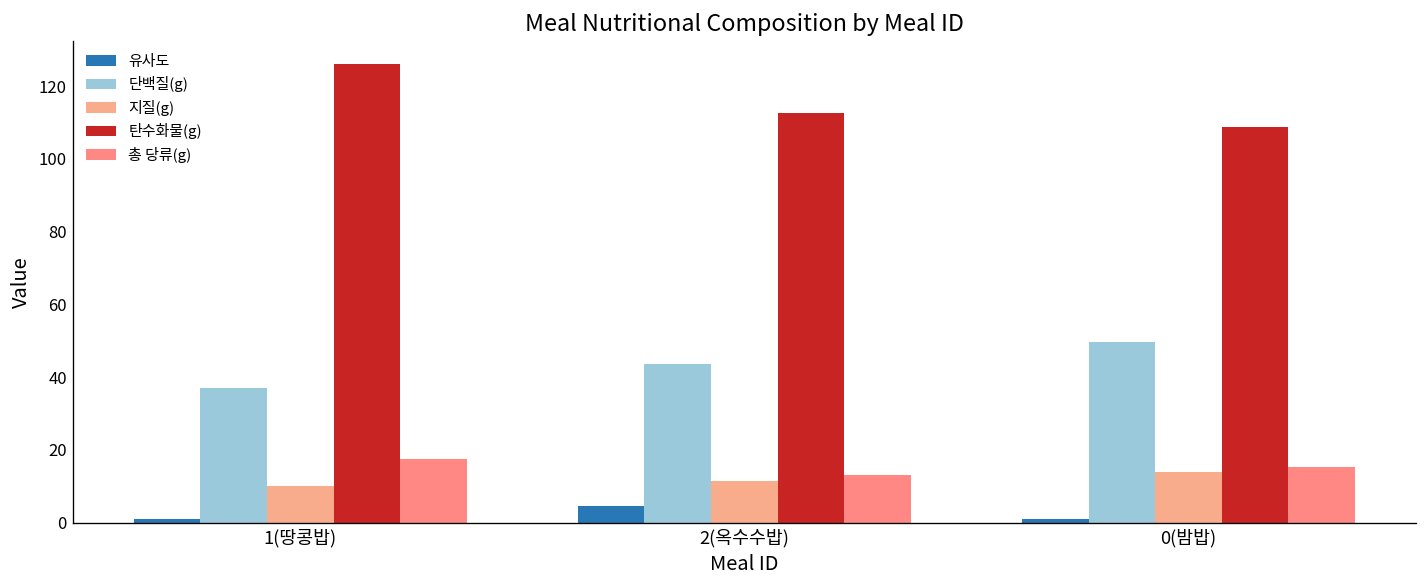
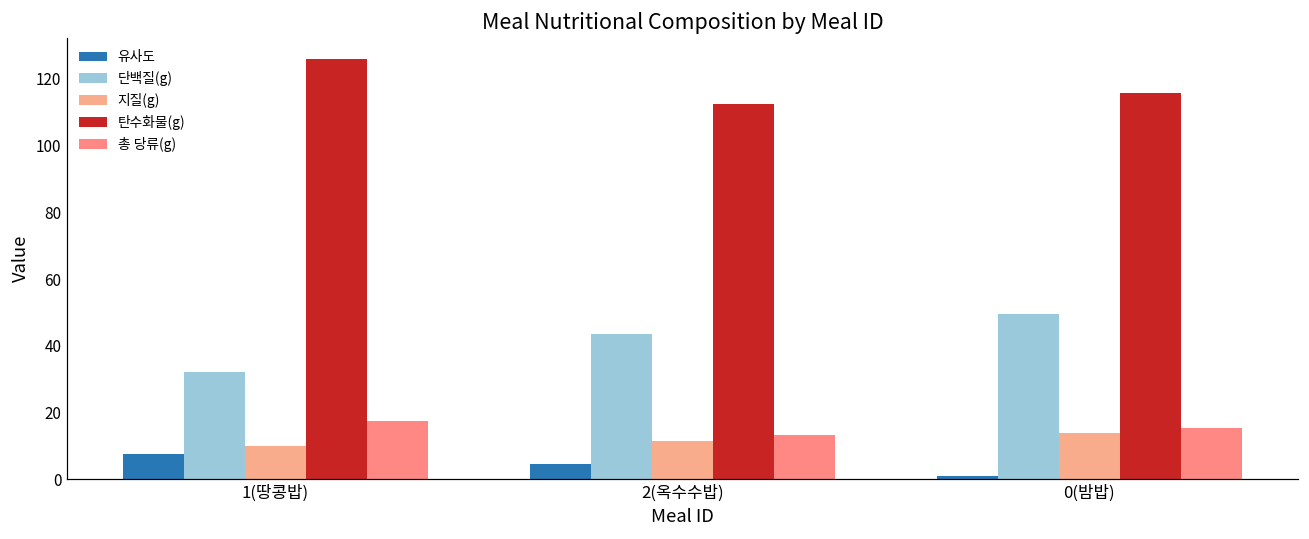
  {
    "유사도": {
-     "1(땅콩밥)": 1,
+     "1(땅콩밥)": 8,
      "2(옥수수밥)": 4,
      "0(밤밥)": 1
    },
    "단백질(g)": {
-     "1(땅콩밥)": 37,
+     "1(땅콩밥)": 32,
      "2(옥수수밥)": 44,
      "0(밤밥)": 50
    },
    "탄수화물(g)": {
      "1(땅콩밥)": 126,
      "2(옥수수밥)": 112,
-     "0(밤밥)": 109
+     "0(밤밥)": 116
    }
  }
